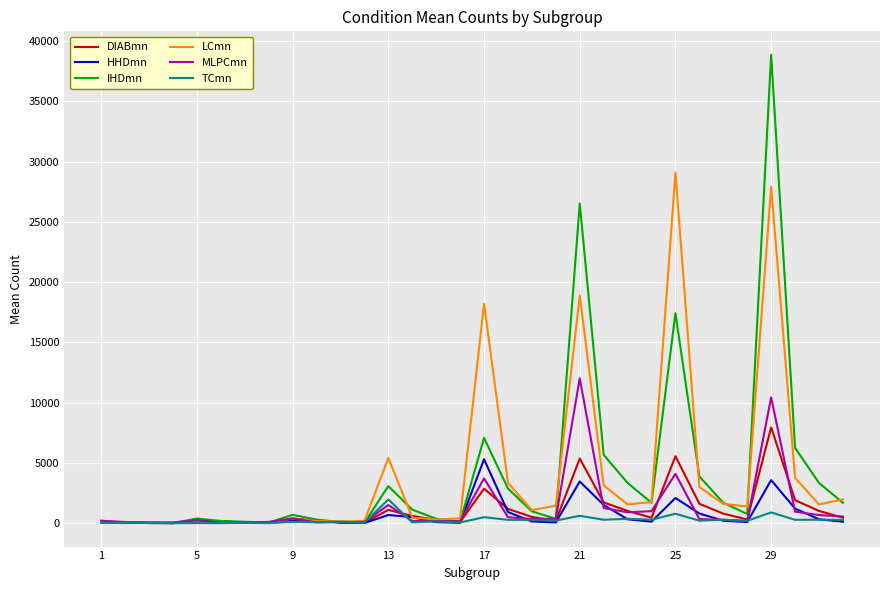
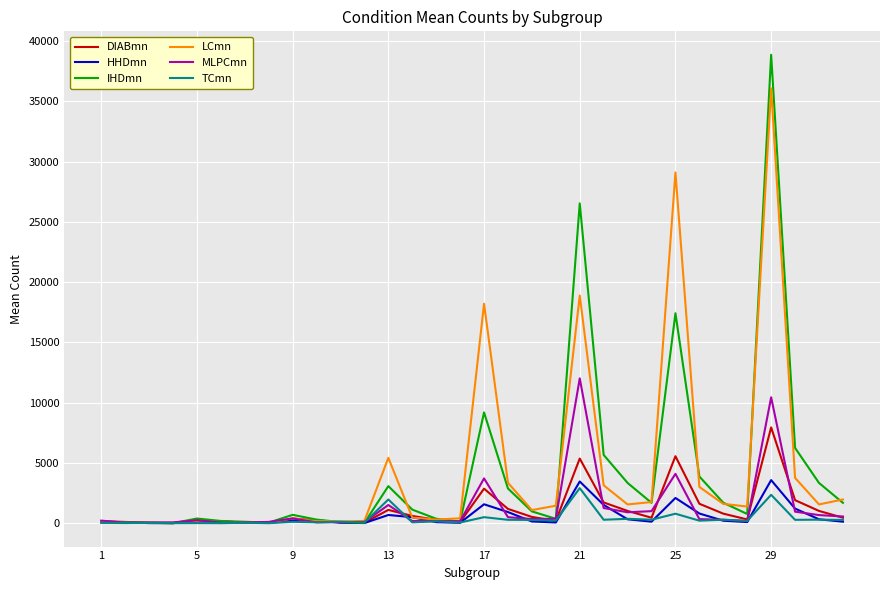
  {
    "DIABmn": {
      "13": 1100,
      "17": 2900,
      "21": 5400,
      "25": 5600,
      "29": 7900
    },
    "HHDmn": {
      "13": 700,
-     "17": 5300,
+     "17": 1600,
      "21": 3500,
      "25": 2100,
      "29": 3600
    },
    "IHDmn": {
      "9": 700,
      "13": 3100,
-     "17": 7100,
+     "17": 9200,
      "21": 26500,
      "25": 17400,
      "29": 38900
    },
    "LCmn": {
      "13": 5400,
      "17": 18200,
      "21": 18900,
      "25": 29100,
-     "29": 27900
+     "29": 36100
    },
    "MLPCmn": {
      "13": 1500,
      "17": 3700,
      "21": 12000,
      "25": 4100,
      "29": 10400
    },
    "TCmn": {
      "13": 2000,
      "17": 500,
-     "21": 600,
+     "21": 2900,
      "25": 800,
-     "29": 900
+     "29": 2400
    }
  }
